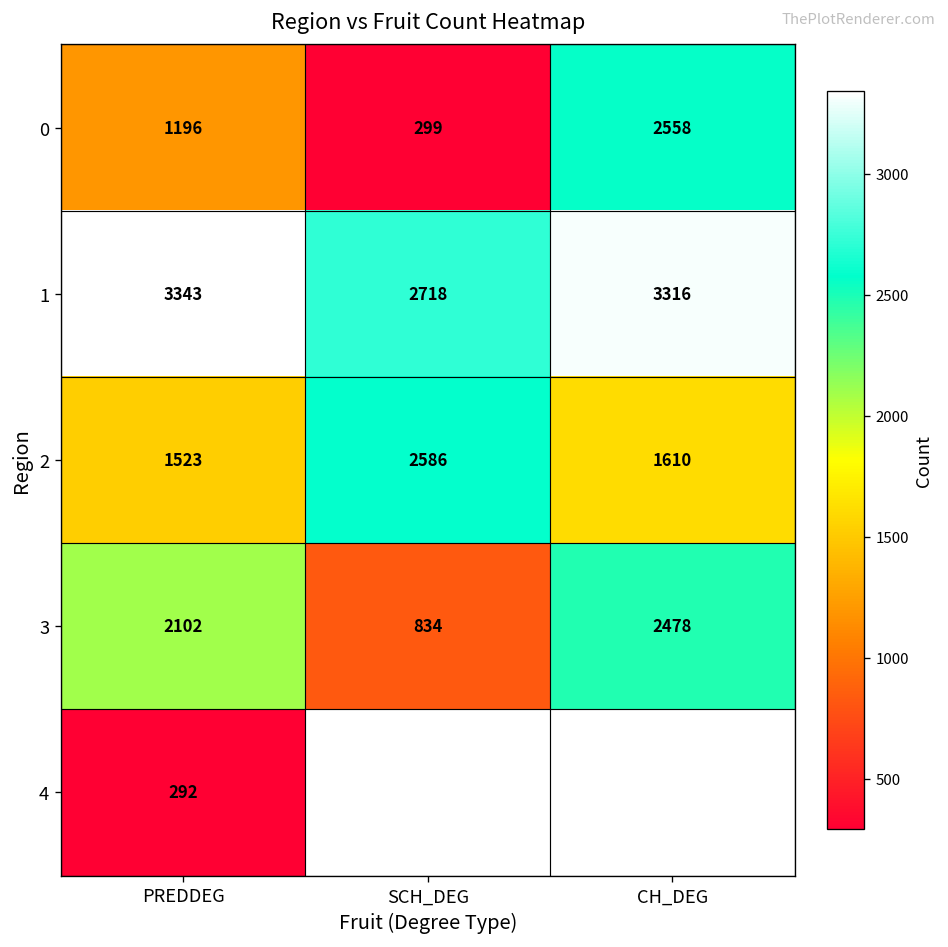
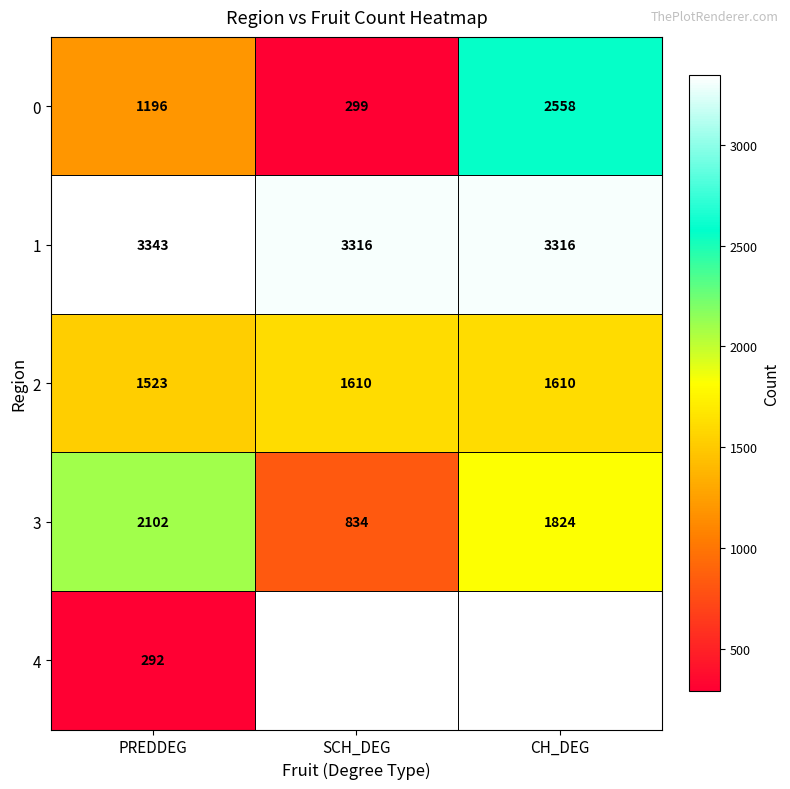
  {
    "0": {
      "PREDDEG": 1196,
      "SCH_DEG": 299,
      "CH_DEG": 2558
    },
    "1": {
      "PREDDEG": 3343,
-     "SCH_DEG": 2718,
+     "SCH_DEG": 3316,
      "CH_DEG": 3316
    },
    "2": {
      "PREDDEG": 1523,
-     "SCH_DEG": 2586,
+     "SCH_DEG": 1610,
      "CH_DEG": 1610
    },
    "3": {
      "PREDDEG": 2102,
      "SCH_DEG": 834,
-     "CH_DEG": 2478
+     "CH_DEG": 1824
    },
    "4": {
      "PREDDEG": 292
    }
  }
